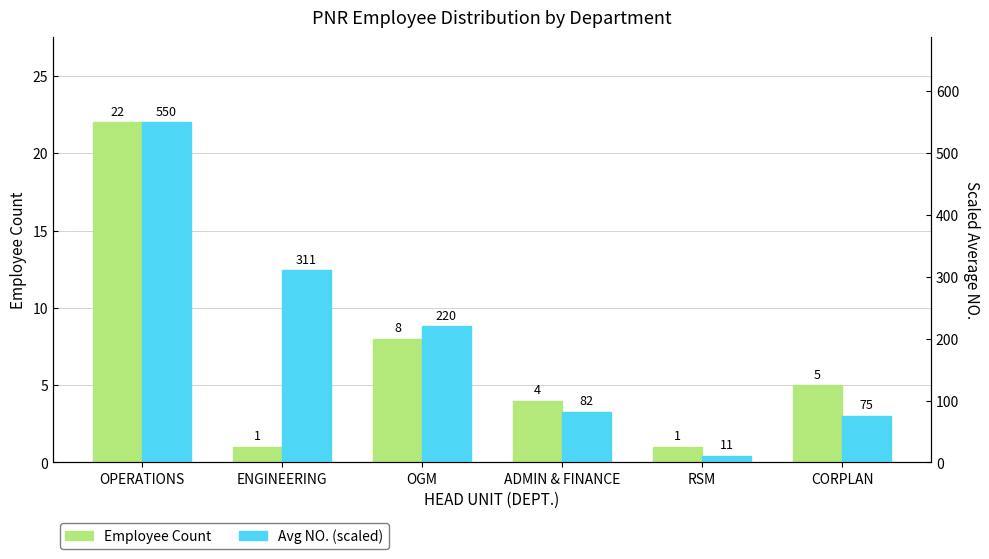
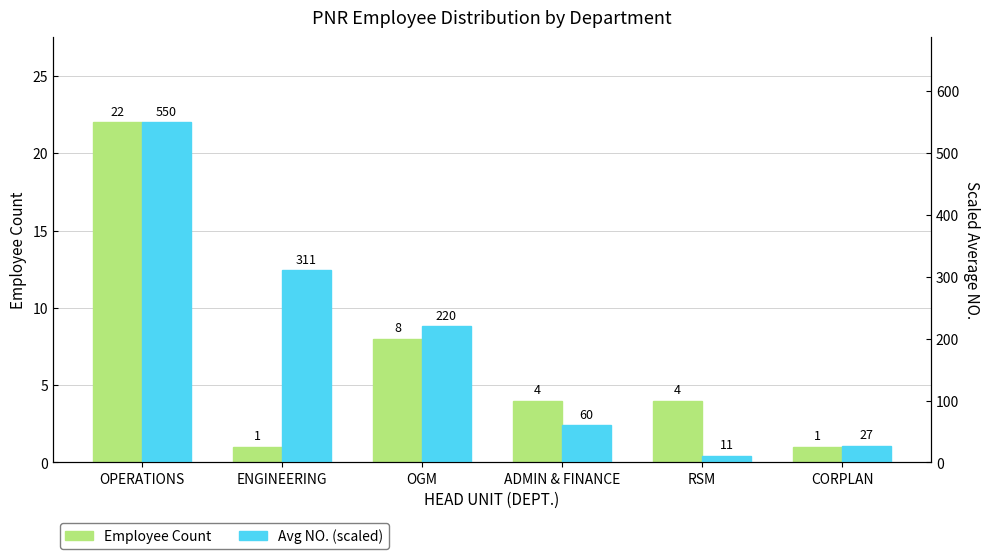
  {
    "Employee Count": {
      "OPERATIONS": 22,
      "ENGINEERING": 1,
      "OGM": 8,
      "ADMIN & FINANCE": 4,
-     "RSM": 1,
-     "CORPLAN": 5
+     "RSM": 4,
+     "CORPLAN": 1
    },
    "Avg NO. (scaled)": {
      "OPERATIONS": 550,
      "ENGINEERING": 311,
      "OGM": 220,
-     "ADMIN & FINANCE": 82,
+     "ADMIN & FINANCE": 60,
      "RSM": 11,
-     "CORPLAN": 75
+     "CORPLAN": 27
    }
  }
